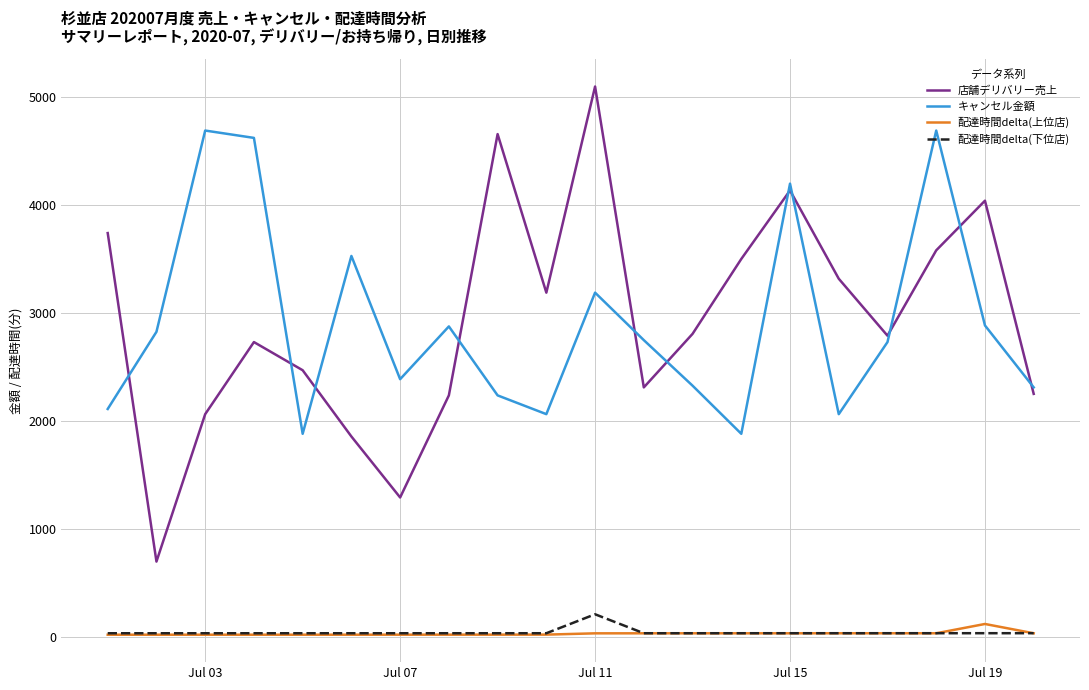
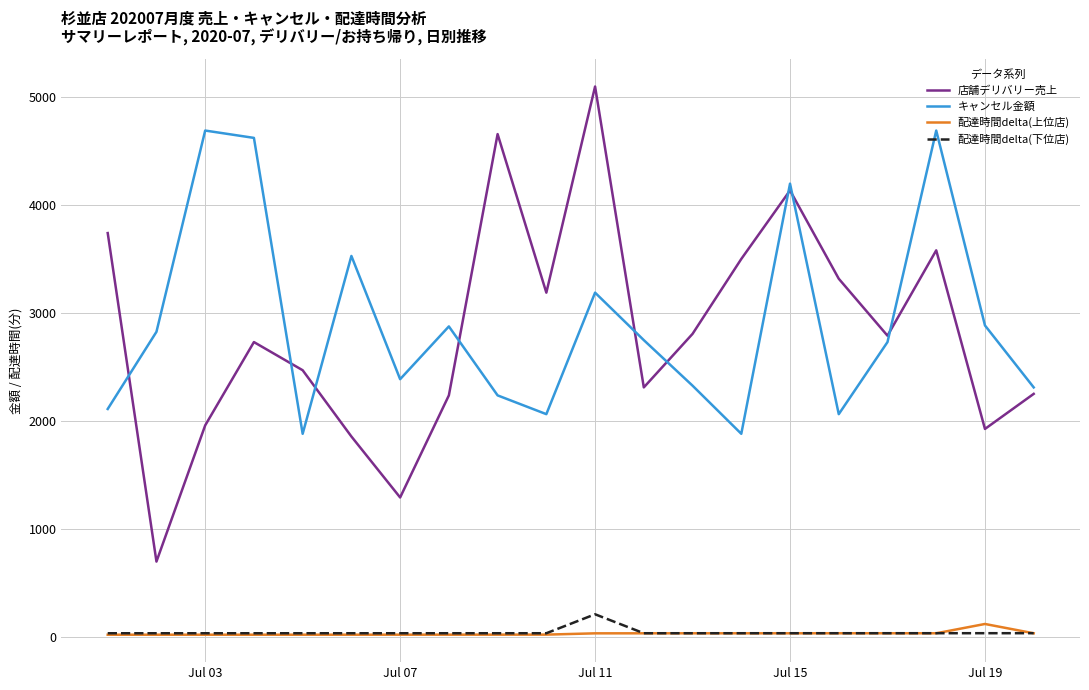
  {
    "店舗デリバリー売上": {
-     "Jul 03": 2060,
+     "Jul 03": 1960,
      "Jul 07": 1290,
      "Jul 11": 5100,
      "Jul 15": 4140,
-     "Jul 19": 4040
+     "Jul 19": 1930
    },
    "キャンセル金額": {
      "Jul 03": 4690,
      "Jul 07": 2390,
      "Jul 11": 3190,
      "Jul 15": 4200,
      "Jul 19": 2890
    },
    "配達時間delta(上位店)": {
      "Jul 11": 30,
      "Jul 19": 120
    },
    "配達時間delta(下位店)": {
      "Jul 11": 210,
      "Jul 19": 30
    }
  }
